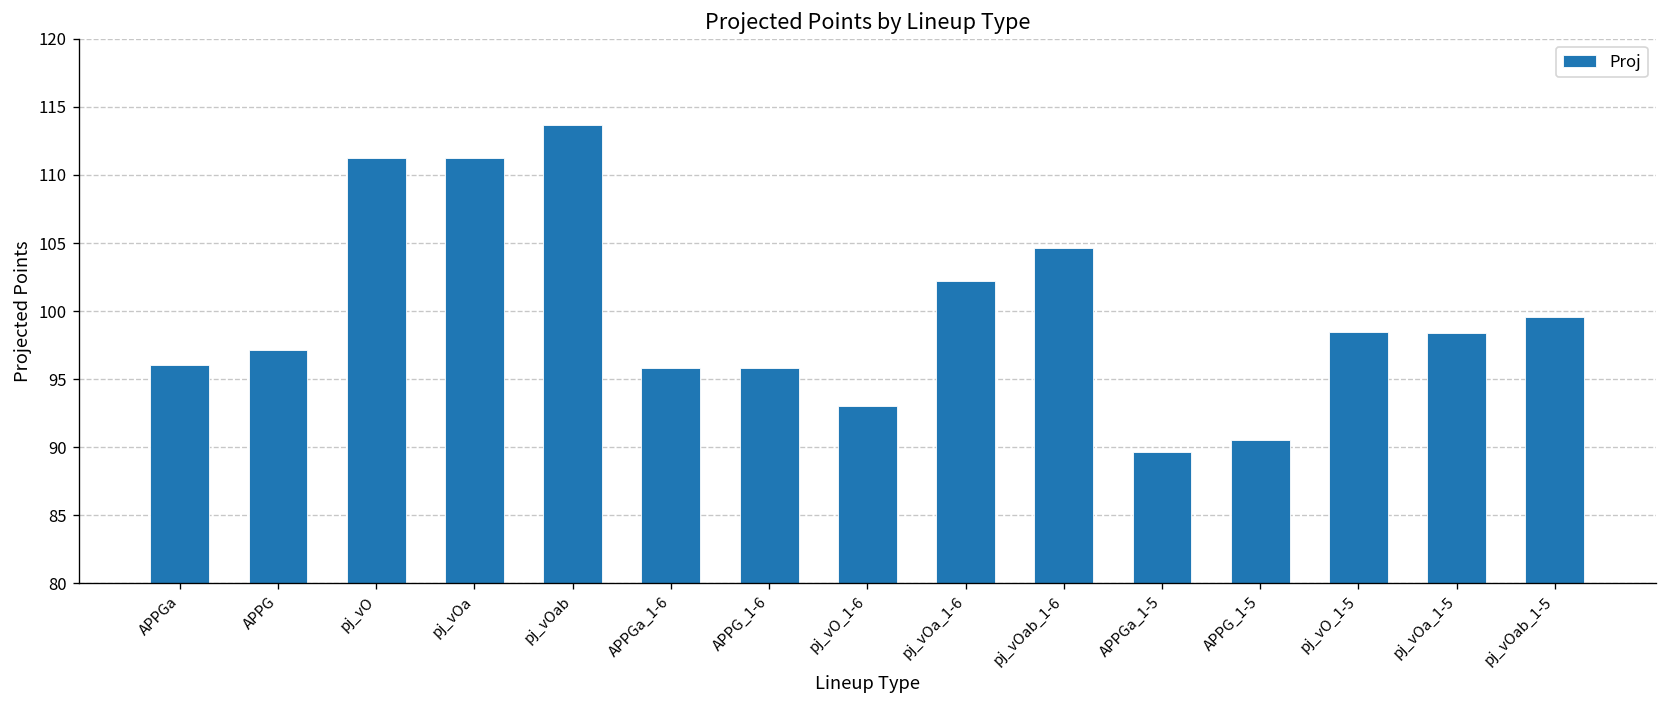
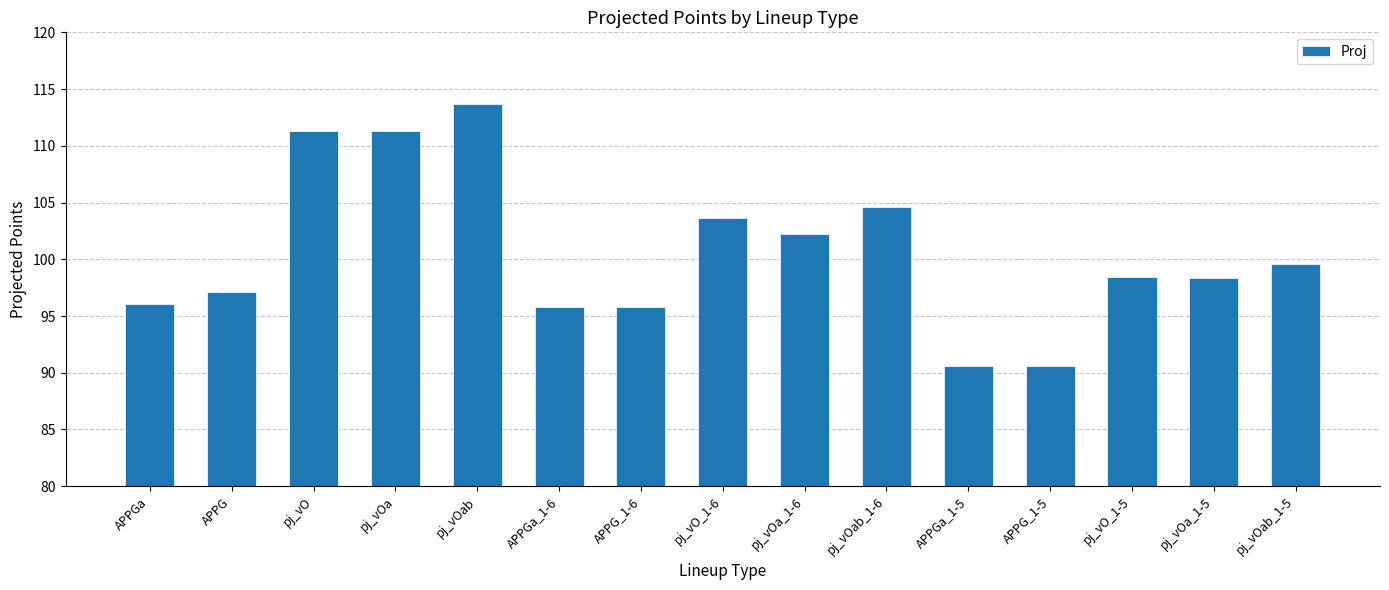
  {
    "APPGa": 96.1,
    "APPG": 97.1,
    "pj_vO": 111.3,
    "pj_vOa": 111.3,
    "pj_vOab": 113.7,
    "APPGa_1-6": 95.8,
    "APPG_1-6": 95.8,
-   "pj_vO_1-6": 93.0,
+   "pj_vO_1-6": 103.6,
    "pj_vOa_1-6": 102.2,
    "pj_vOab_1-6": 104.6,
-   "APPGa_1-5": 89.6,
+   "APPGa_1-5": 90.6,
    "APPG_1-5": 90.6,
    "pj_vO_1-5": 98.5,
    "pj_vOa_1-5": 98.4,
    "pj_vOab_1-5": 99.6
  }
